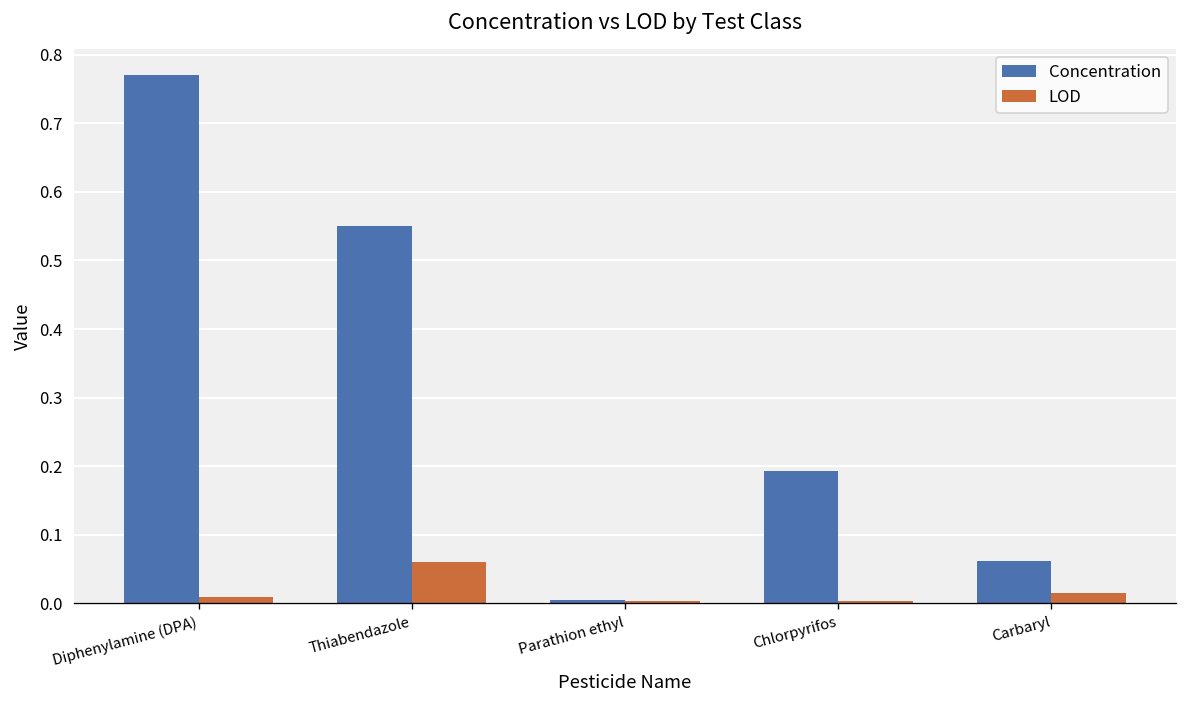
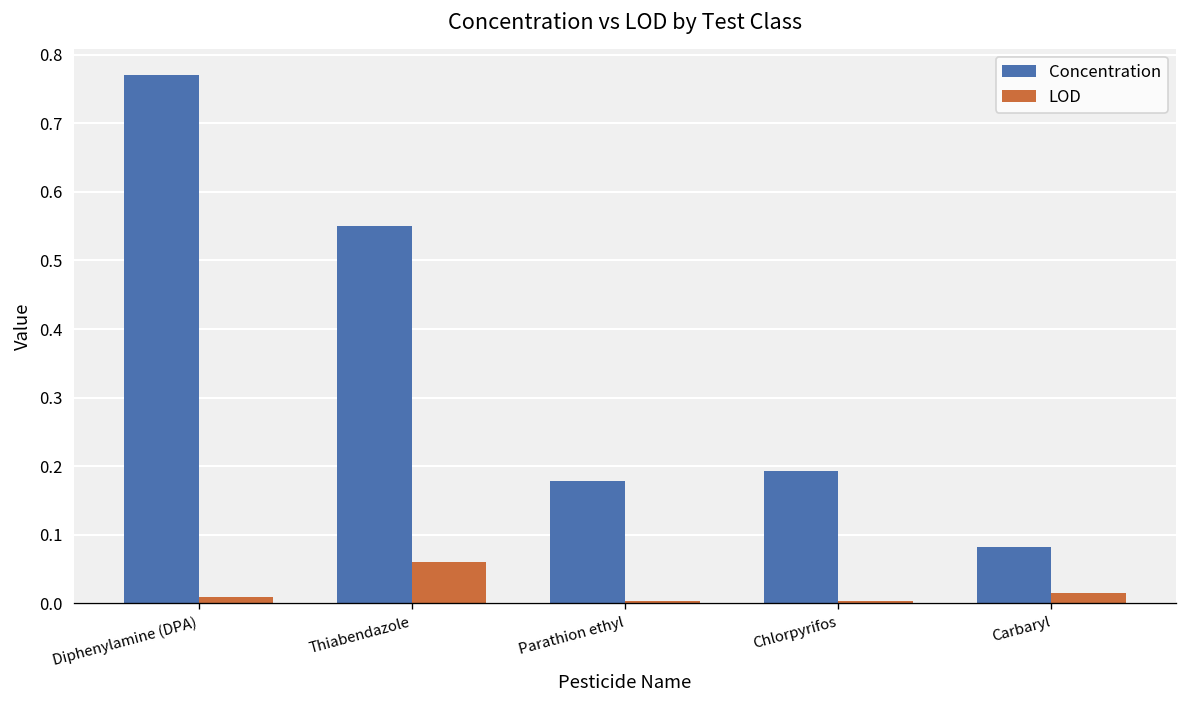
  {
    "Concentration": {
      "Diphenylamine (DPA)": 0.77,
      "Thiabendazole": 0.55,
-     "Parathion ethyl": 0.01,
+     "Parathion ethyl": 0.18,
      "Chlorpyrifos": 0.19,
-     "Carbaryl": 0.06
+     "Carbaryl": 0.08
    },
    "LOD": {
      "Diphenylamine (DPA)": 0.01,
      "Thiabendazole": 0.06,
      "Carbaryl": 0.02
    }
  }
